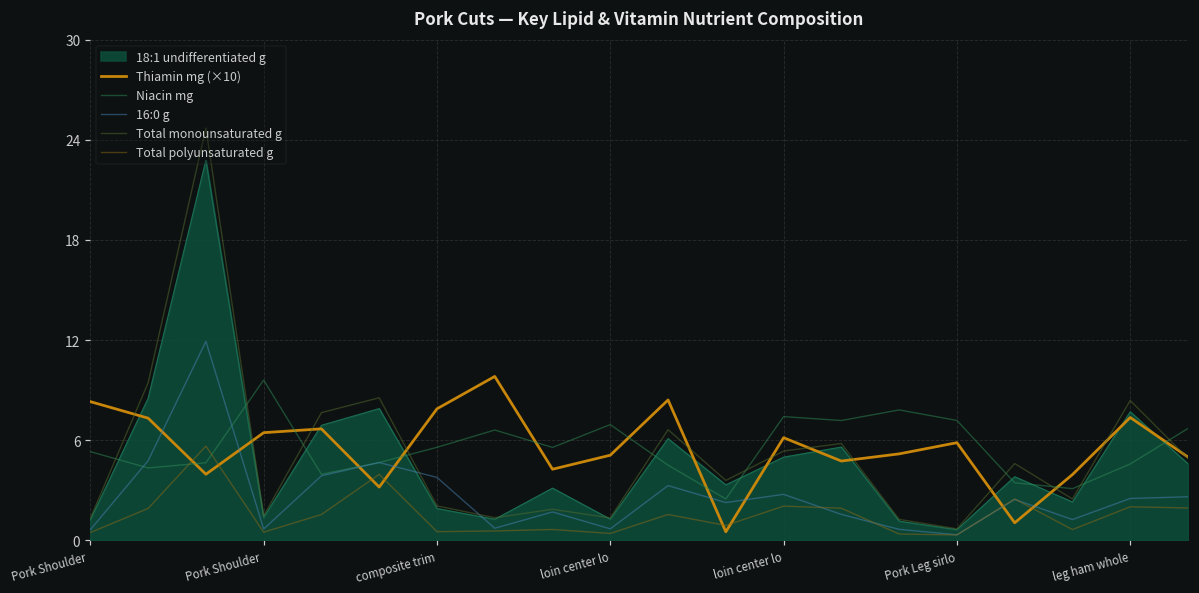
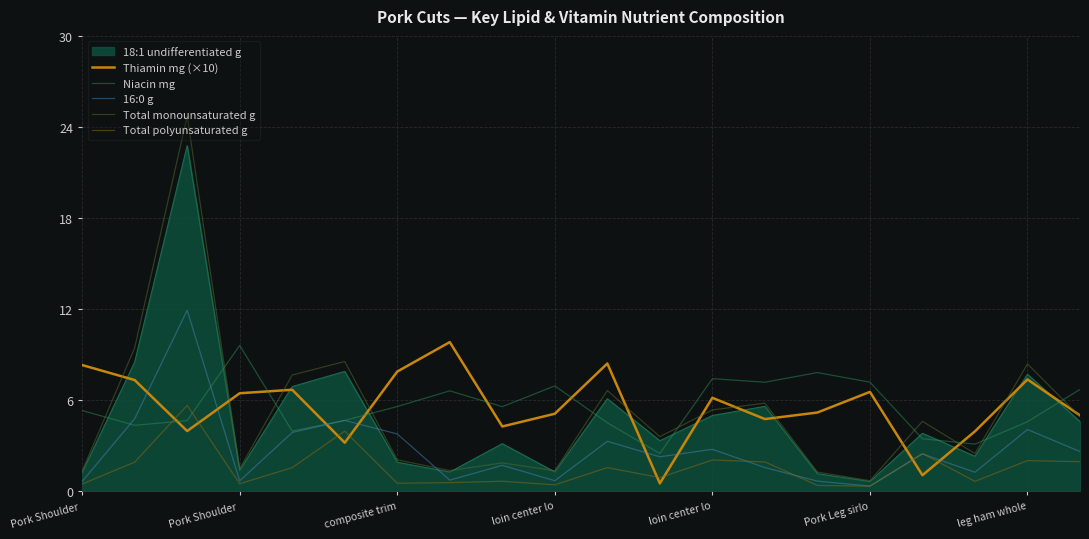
  {
    "Thiamin mg (×10)": {
      "composite trim": 7.9,
-     "Pork Leg sirlo": 5.9,
+     "Pork Leg sirlo": 6.5,
      "leg ham whole": 7.4
    },
    "16:0 g": {
      "composite trim": 3.8,
-     "leg ham whole": 2.5
+     "leg ham whole": 4.1
    }
  }
